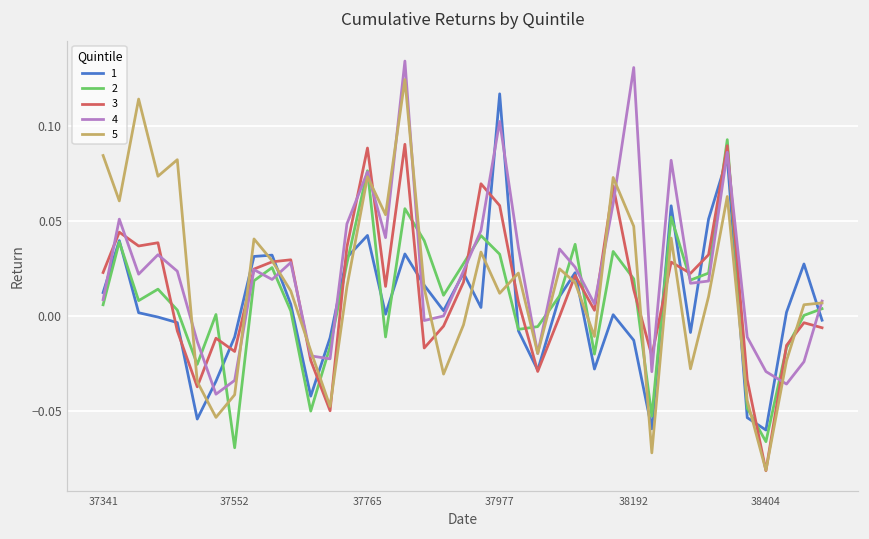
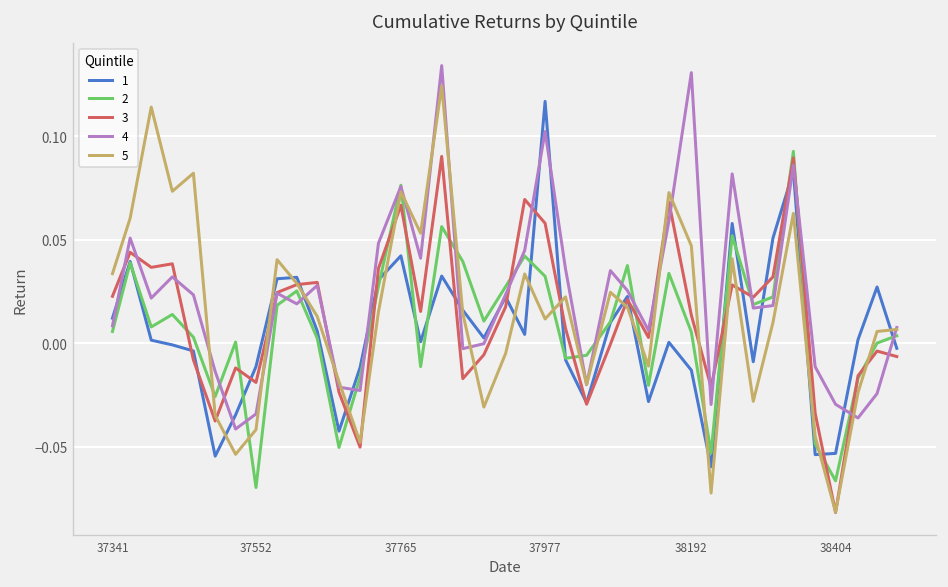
  {
    "1": {
      "37341": 0.012,
      "37552": -0.011,
      "37765": 0.042,
      "37977": 0.117,
      "38192": -0.013,
-     "38404": -0.060
+     "38404": -0.053
    },
    "2": {
      "37341": 0.006,
      "37552": -0.070,
      "37977": 0.032,
-     "38192": 0.019,
+     "38192": 0.005,
      "38404": -0.066
    },
    "3": {
      "37341": 0.023,
      "37552": -0.019,
-     "37765": 0.088,
+     "37765": 0.067,
      "37977": 0.058,
      "38192": 0.014
    },
    "4": {
      "37341": 0.008,
      "37552": -0.034,
      "37977": 0.102,
      "38192": 0.131,
      "38404": -0.029
    },
    "5": {
-     "37341": 0.084,
+     "37341": 0.034,
      "37552": -0.042,
      "37765": 0.073,
      "37977": 0.012,
      "38192": 0.047
    }
  }
